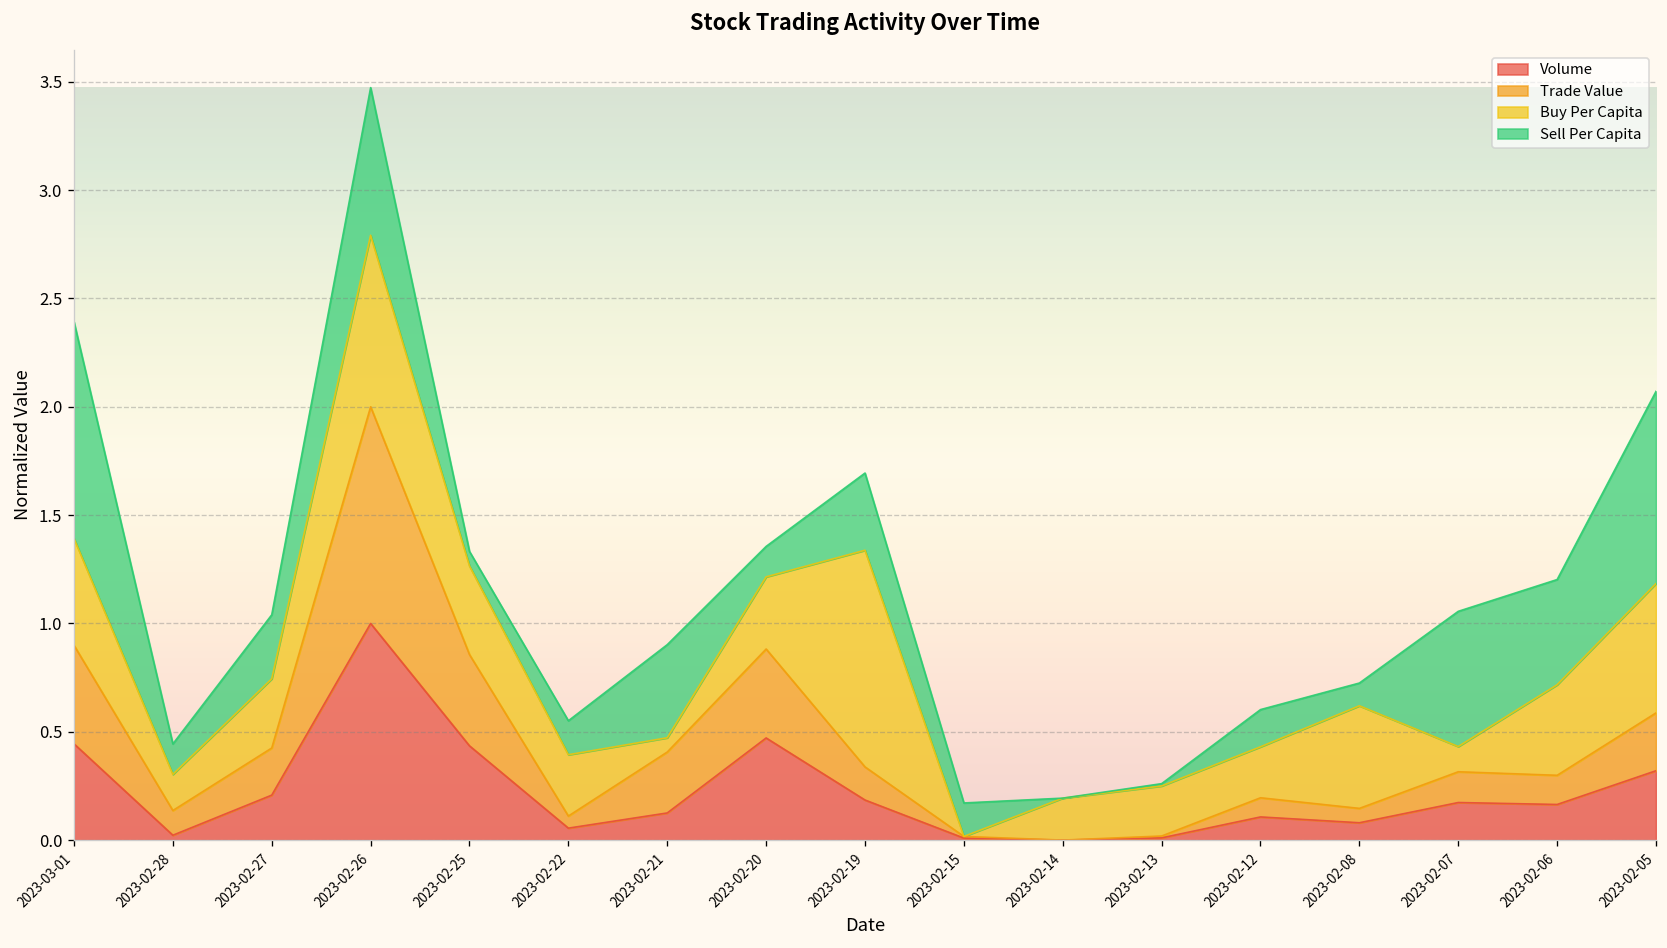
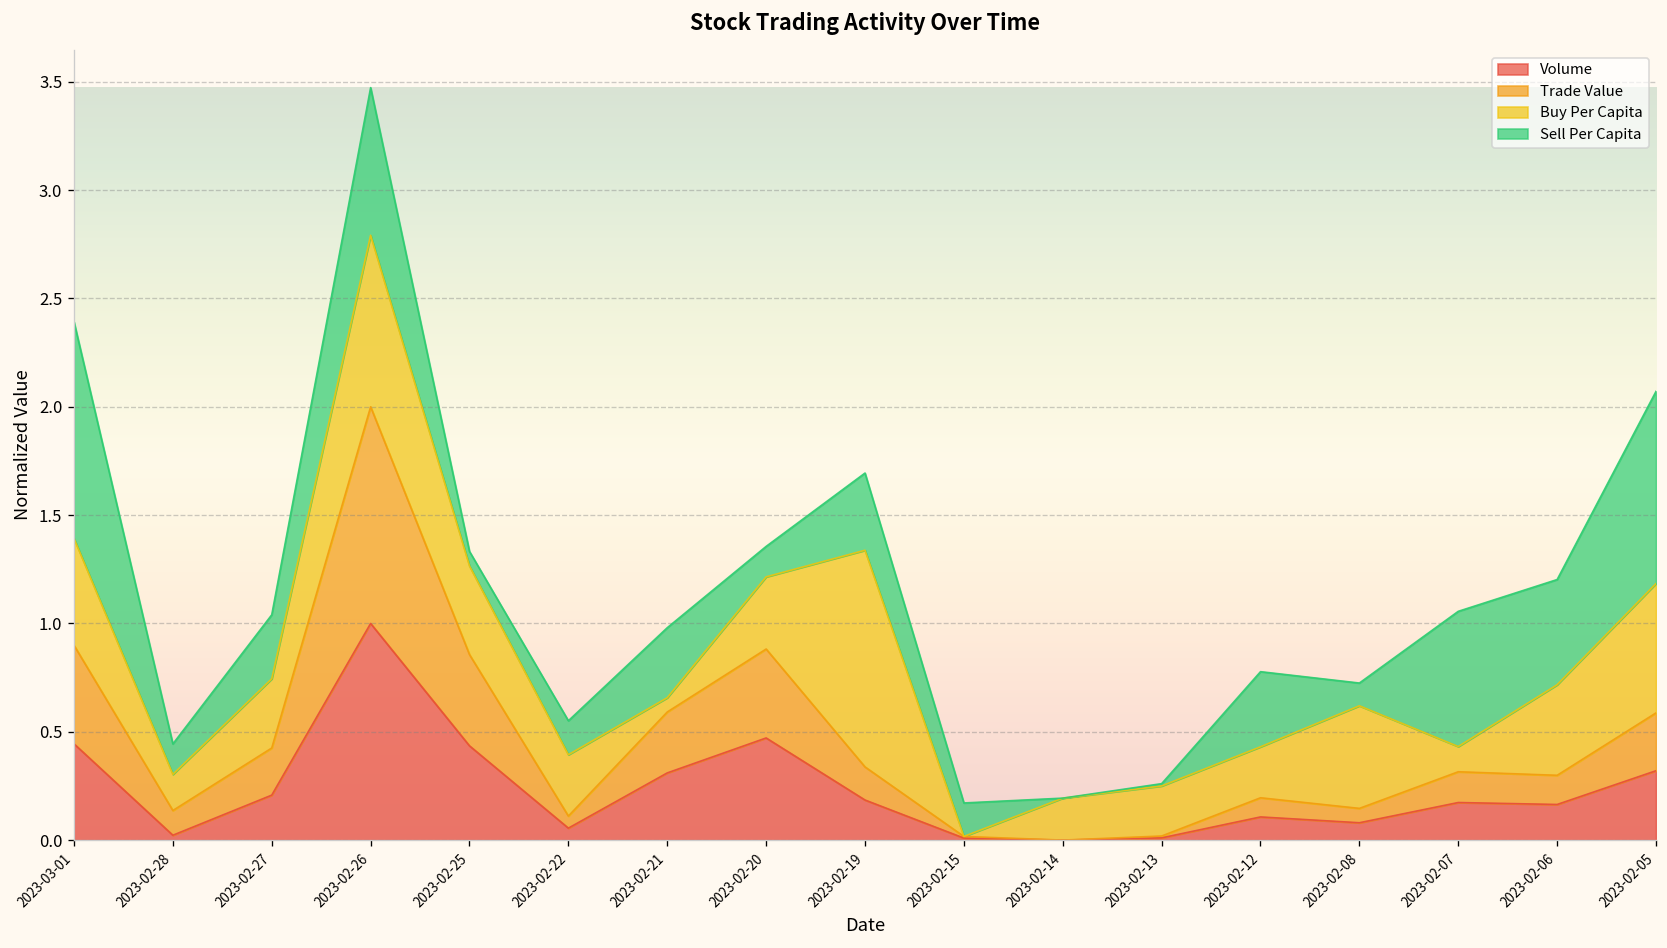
  {
    "Volume": {
      "2023-03-01": 0.44,
      "2023-02-28": 0.02,
      "2023-02-27": 0.21,
      "2023-02-26": 1.00,
      "2023-02-25": 0.44,
      "2023-02-22": 0.06,
-     "2023-02-21": 0.13,
+     "2023-02-21": 0.31,
      "2023-02-20": 0.47,
      "2023-02-19": 0.18,
      "2023-02-12": 0.11,
      "2023-02-08": 0.08,
      "2023-02-07": 0.17,
      "2023-02-06": 0.16,
      "2023-02-05": 0.32
    },
    "Sell Per Capita": {
      "2023-03-01": 1.00,
      "2023-02-28": 0.14,
      "2023-02-27": 0.30,
      "2023-02-26": 0.68,
      "2023-02-25": 0.07,
      "2023-02-22": 0.16,
-     "2023-02-21": 0.43,
+     "2023-02-21": 0.32,
      "2023-02-20": 0.14,
      "2023-02-19": 0.36,
      "2023-02-15": 0.15,
-     "2023-02-12": 0.17,
+     "2023-02-12": 0.35,
      "2023-02-08": 0.11,
      "2023-02-07": 0.62,
      "2023-02-06": 0.49,
      "2023-02-05": 0.89
    }
  }
